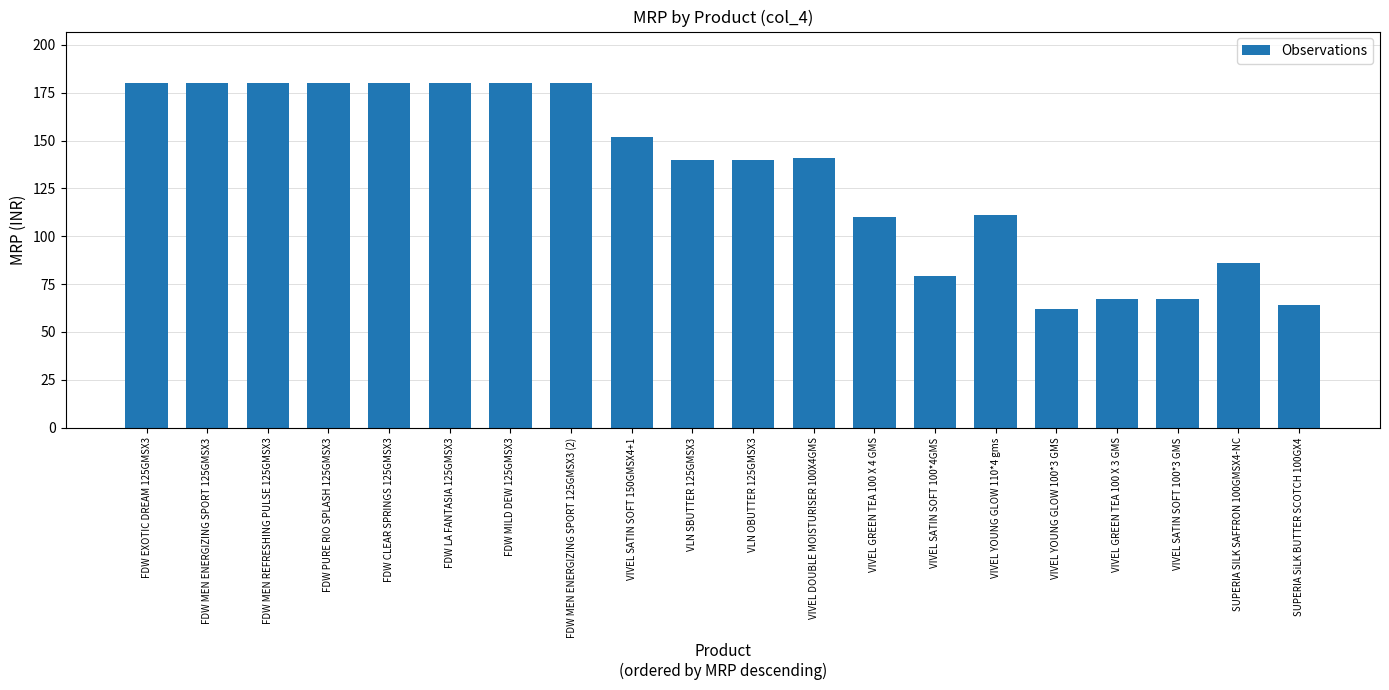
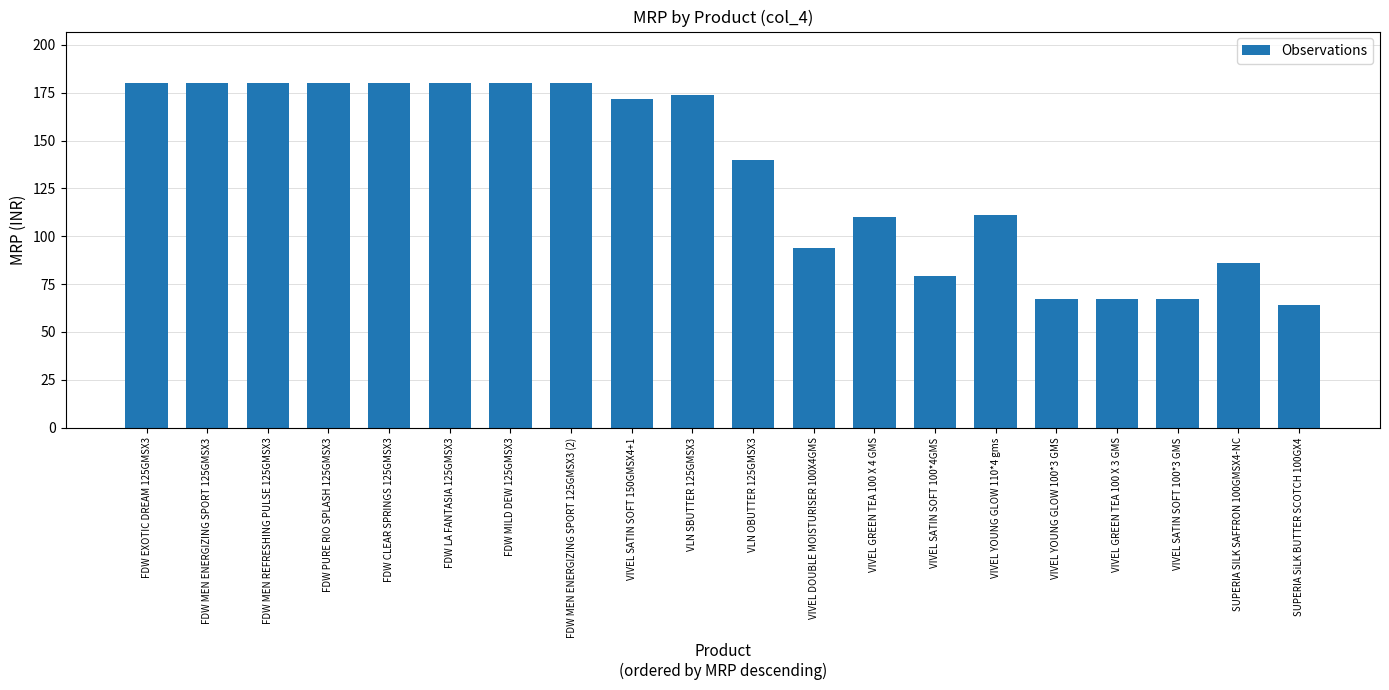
  {
    "FDW EXOTIC DREAM 125GMSX3": 180,
    "FDW MEN ENERGIZING SPORT 125GMSX3": 180,
    "FDW MEN REFRESHING PULSE 125GMSX3": 180,
    "FDW PURE RIO SPLASH 125GMSX3": 180,
    "FDW CLEAR SPRINGS 125GMSX3": 180,
    "FDW LA FANTASIA 125GMSX3": 180,
    "FDW MILD DEW 125GMSX3": 180,
    "FDW MEN ENERGIZING SPORT 125GMSX3 (2)": 180,
-   "VIVEL SATIN SOFT 150GMSX4+1": 152,
-   "VLN SBUTTER 125GMSX3": 140,
+   "VIVEL SATIN SOFT 150GMSX4+1": 172,
+   "VLN SBUTTER 125GMSX3": 174,
    "VLN OBUTTER 125GMSX3": 140,
-   "VIVEL DOUBLE MOISTURISER 100X4GMS": 141,
+   "VIVEL DOUBLE MOISTURISER 100X4GMS": 94,
    "VIVEL GREEN TEA 100 X 4 GMS": 110,
    "VIVEL SATIN SOFT 100*4GMS": 79,
    "VIVEL YOUNG GLOW 110*4 gms": 111,
-   "VIVEL YOUNG GLOW 100*3 GMS": 62,
+   "VIVEL YOUNG GLOW 100*3 GMS": 67,
    "VIVEL GREEN TEA 100 X 3 GMS": 67,
    "VIVEL SATIN SOFT 100*3 GMS": 67,
    "SUPERIA SILK SAFFRON 100GMSX4-NC": 86,
    "SUPERIA SiLK BUTTER SCOTCH 100GX4": 64
  }
